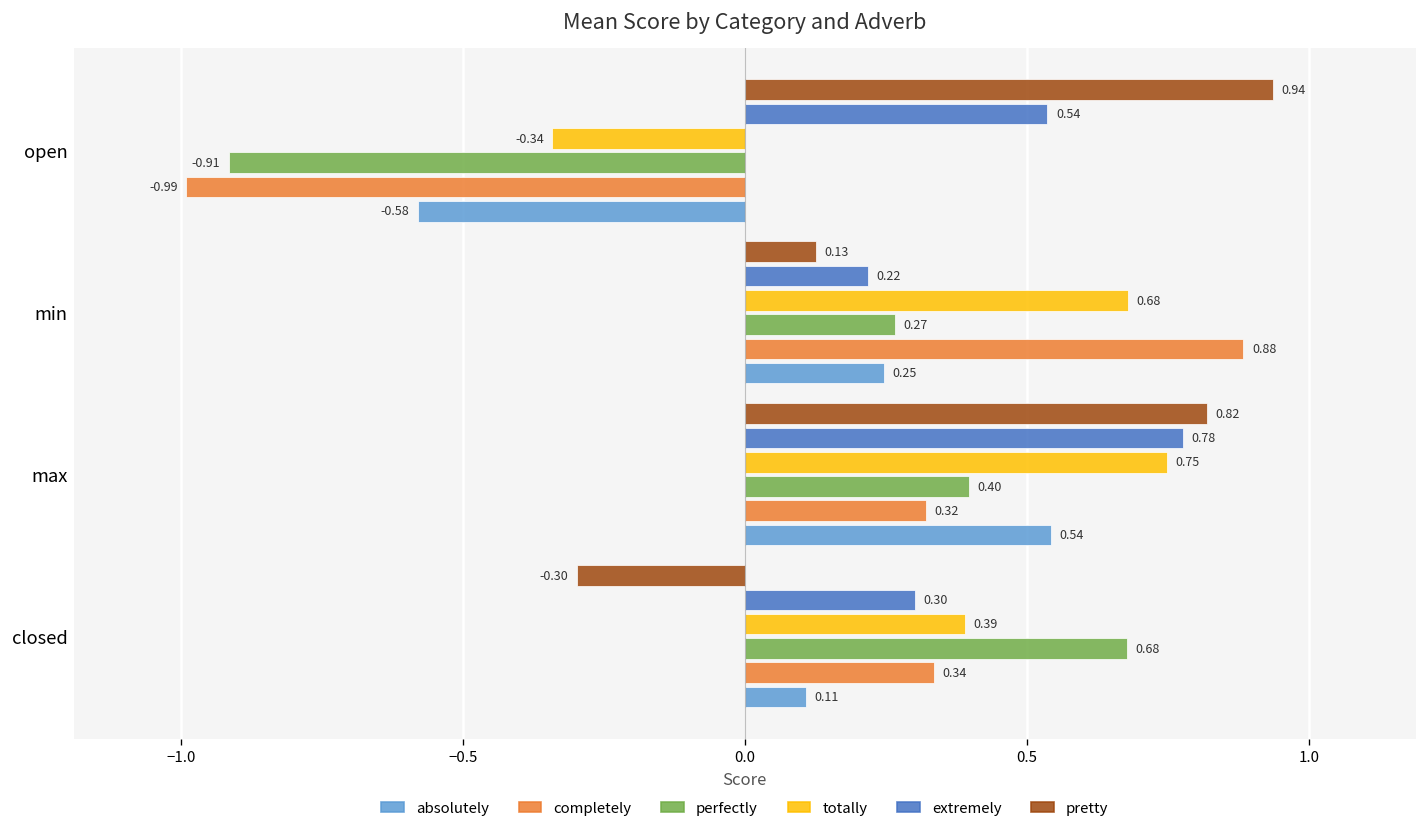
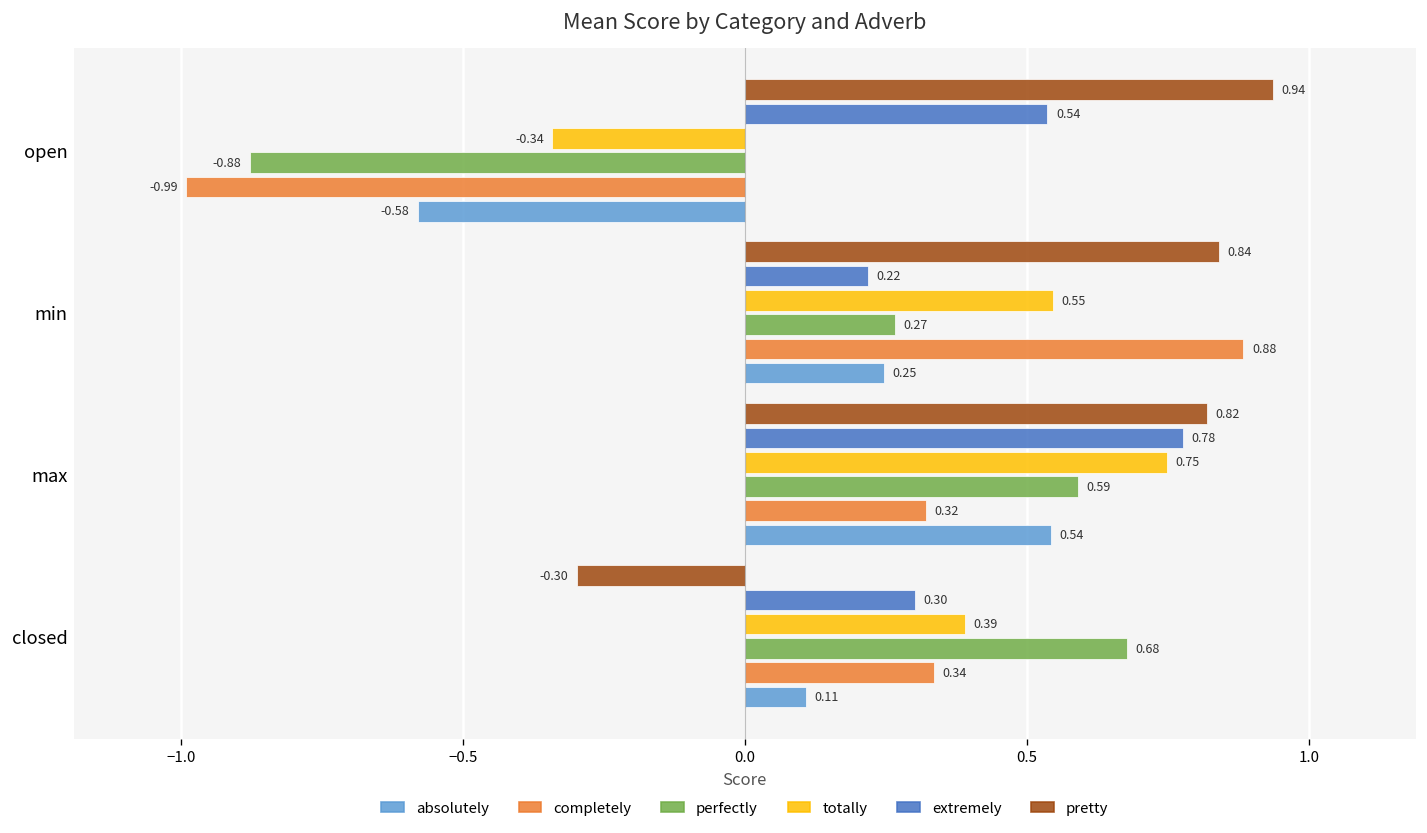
  {
    "completely": {
      "open": -0.99,
      "min": 0.88,
      "max": 0.32,
      "closed": 0.34
    },
    "perfectly": {
-     "open": -0.91,
+     "open": -0.88,
      "min": 0.27,
-     "max": 0.40,
+     "max": 0.59,
      "closed": 0.68
    },
    "totally": {
      "open": -0.34,
-     "min": 0.68,
+     "min": 0.55,
      "max": 0.75,
      "closed": 0.39
    },
    "pretty": {
      "open": 0.94,
-     "min": 0.13,
+     "min": 0.84,
      "max": 0.82,
      "closed": -0.30
    }
  }
